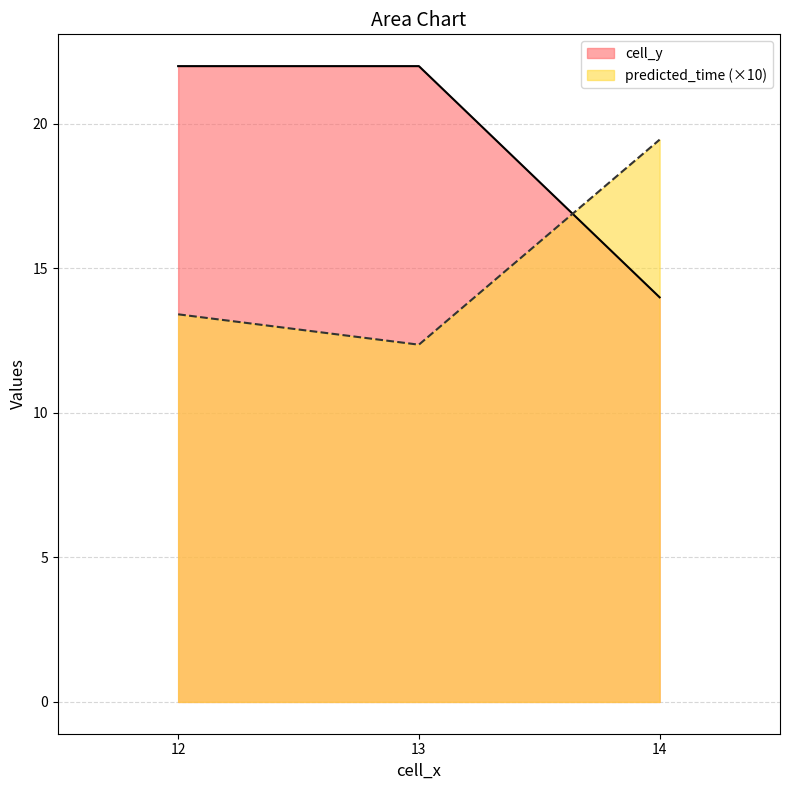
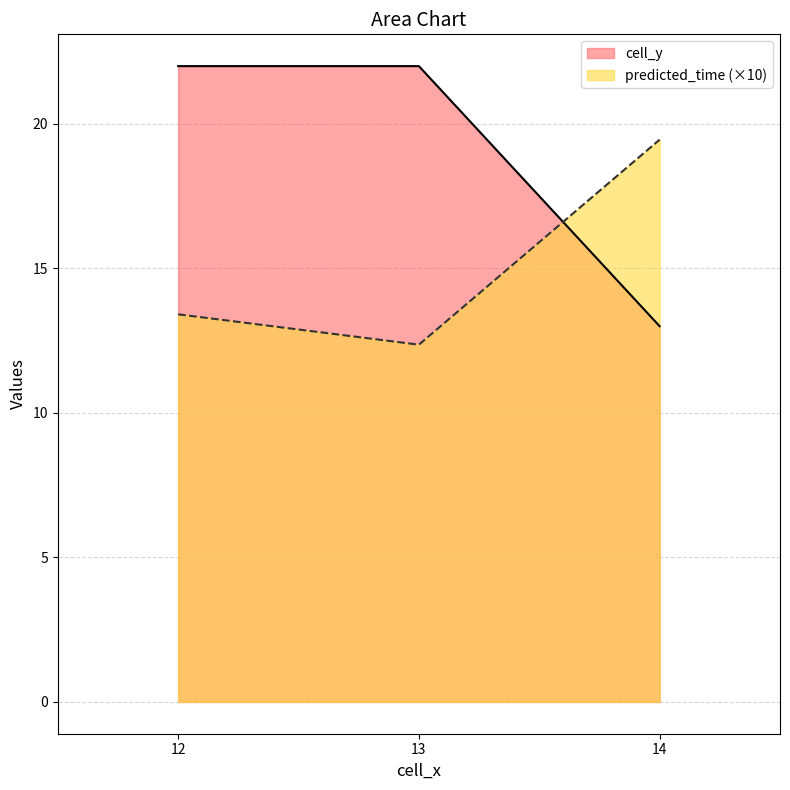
  {
    "cell_y": {
      "12": 22,
      "13": 22,
-     "14": 14
+     "14": 13
    },
    "predicted_time (×10)": {
      "12": 13.4,
      "13": 12.4,
      "14": 19.5
    }
  }
